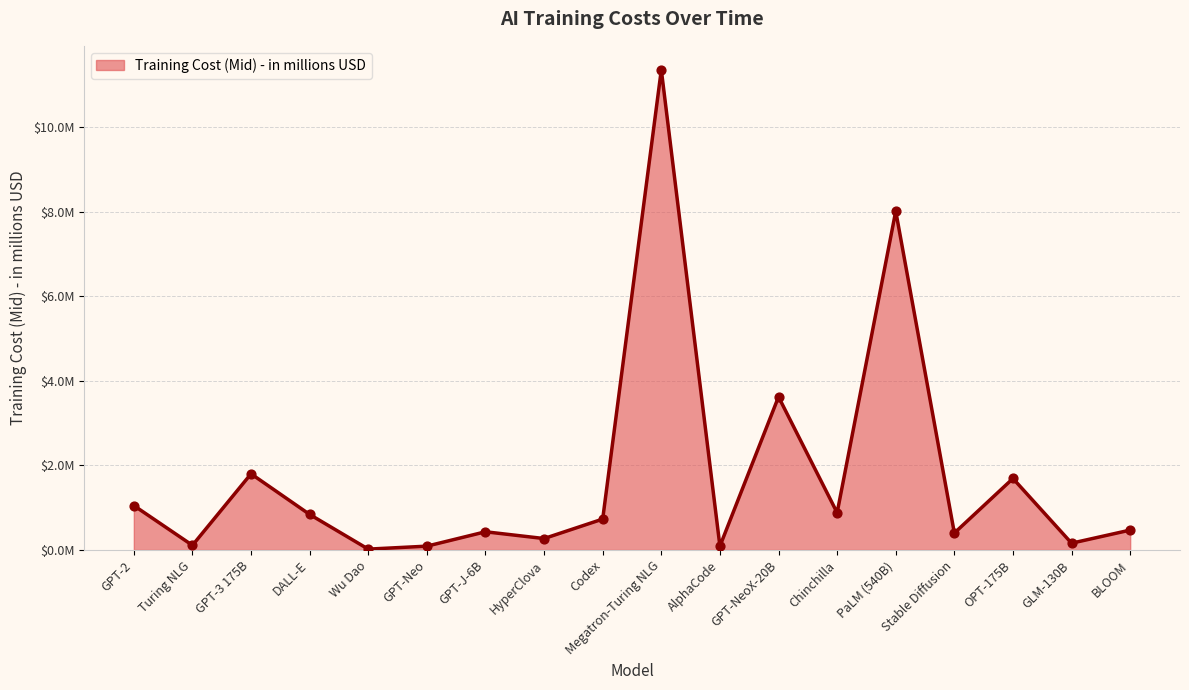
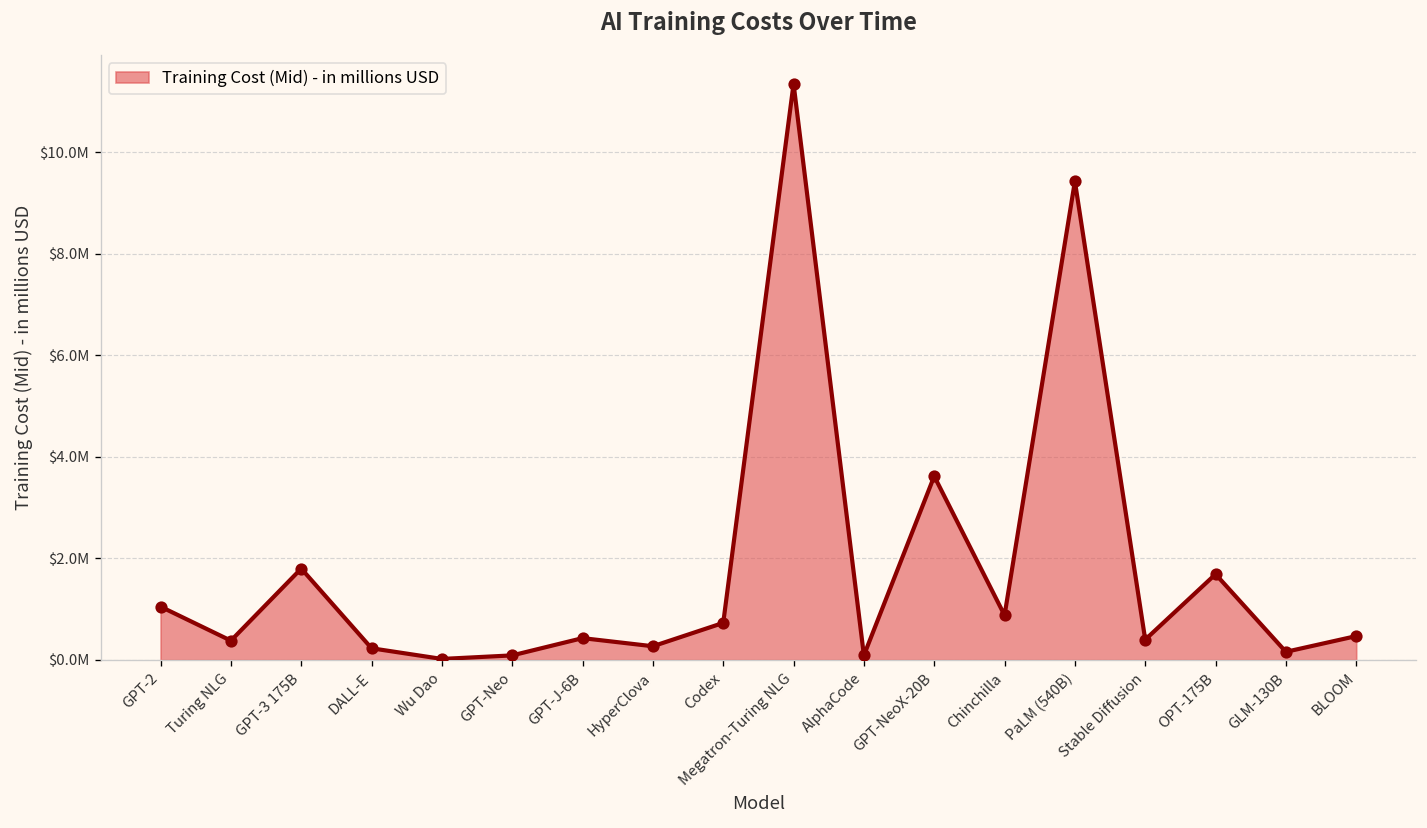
  {
    "GPT-2": "$1100000",
-   "Turing NLG": "$100000",
+   "Turing NLG": "$400000",
    "GPT-3 175B": "$1800000",
-   "DALL-E": "$800000",
+   "DALL-E": "$200000",
    "Wu Dao": "$0",
    "GPT-Neo": "$100000",
    "GPT-J-6B": "$400000",
    "HyperClova": "$300000",
    "Codex": "$700000",
    "Megatron-Turing NLG": "$11400000",
    "AlphaCode": "$100000",
    "GPT-NeoX-20B": "$3600000",
    "Chinchilla": "$900000",
-   "PaLM (540B)": "$8000000",
+   "PaLM (540B)": "$9400000",
    "Stable Diffusion": "$400000",
    "OPT-175B": "$1700000",
    "GLM-130B": "$200000",
    "BLOOM": "$500000"
  }
